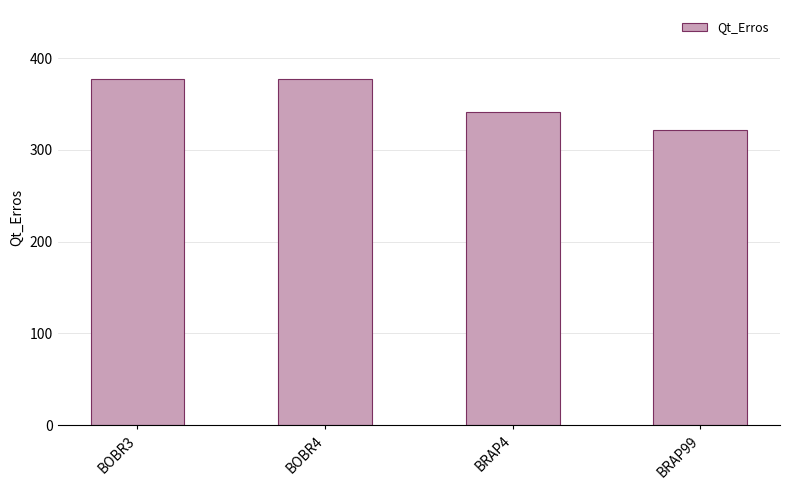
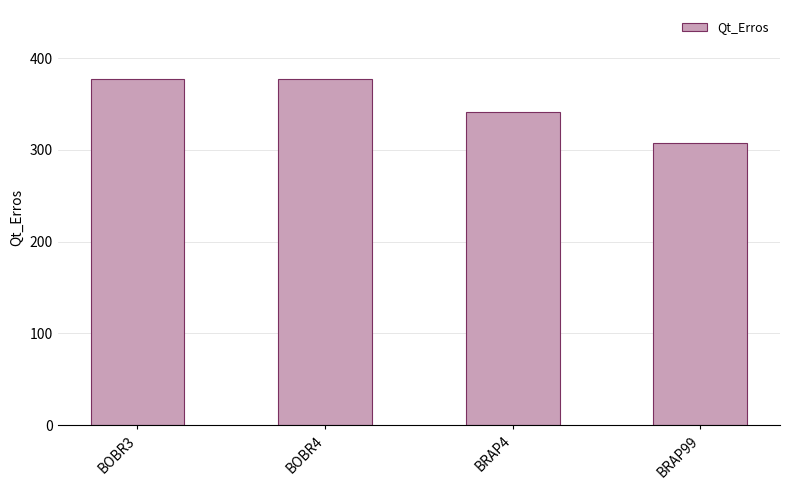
  {
    "BOBR3": 380,
    "BOBR4": 380,
    "BRAP4": 340,
-   "BRAP99": 320
+   "BRAP99": 310
  }
